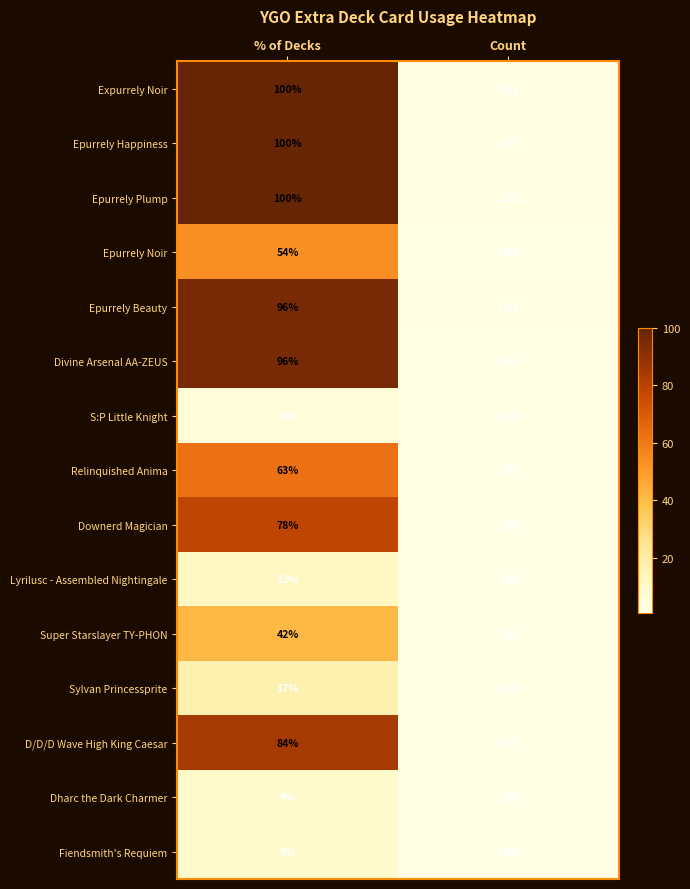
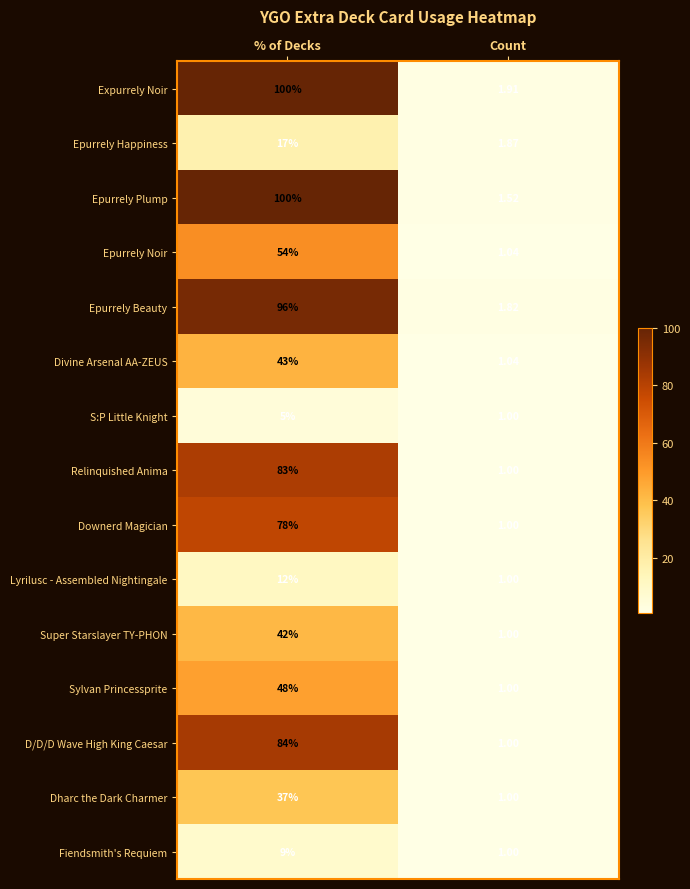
  {
    "Expurrely Noir": {
      "% of Decks": "100%"
    },
    "Epurrely Happiness": {
-     "% of Decks": "100%"
+     "% of Decks": "17%"
    },
    "Epurrely Plump": {
      "% of Decks": "100%"
    },
    "Epurrely Noir": {
      "% of Decks": "54%"
    },
    "Epurrely Beauty": {
      "% of Decks": "96%"
    },
    "Divine Arsenal AA-ZEUS": {
-     "% of Decks": "96%"
+     "% of Decks": "43%"
    },
    "Relinquished Anima": {
-     "% of Decks": "63%"
+     "% of Decks": "83%"
    },
    "Downerd Magician": {
      "% of Decks": "78%"
    },
    "Lyrilusc - Assembled Nightingale": {
      "% of Decks": "12%"
    },
    "Super Starslayer TY-PHON": {
      "% of Decks": "42%"
    },
    "Sylvan Princessprite": {
-     "% of Decks": "17%"
+     "% of Decks": "48%"
    },
    "D/D/D Wave High King Caesar": {
      "% of Decks": "84%"
    },
    "Dharc the Dark Charmer": {
-     "% of Decks": "9%"
+     "% of Decks": "37%"
    },
    "Fiendsmith's Requiem": {
      "% of Decks": "9%"
    }
  }
